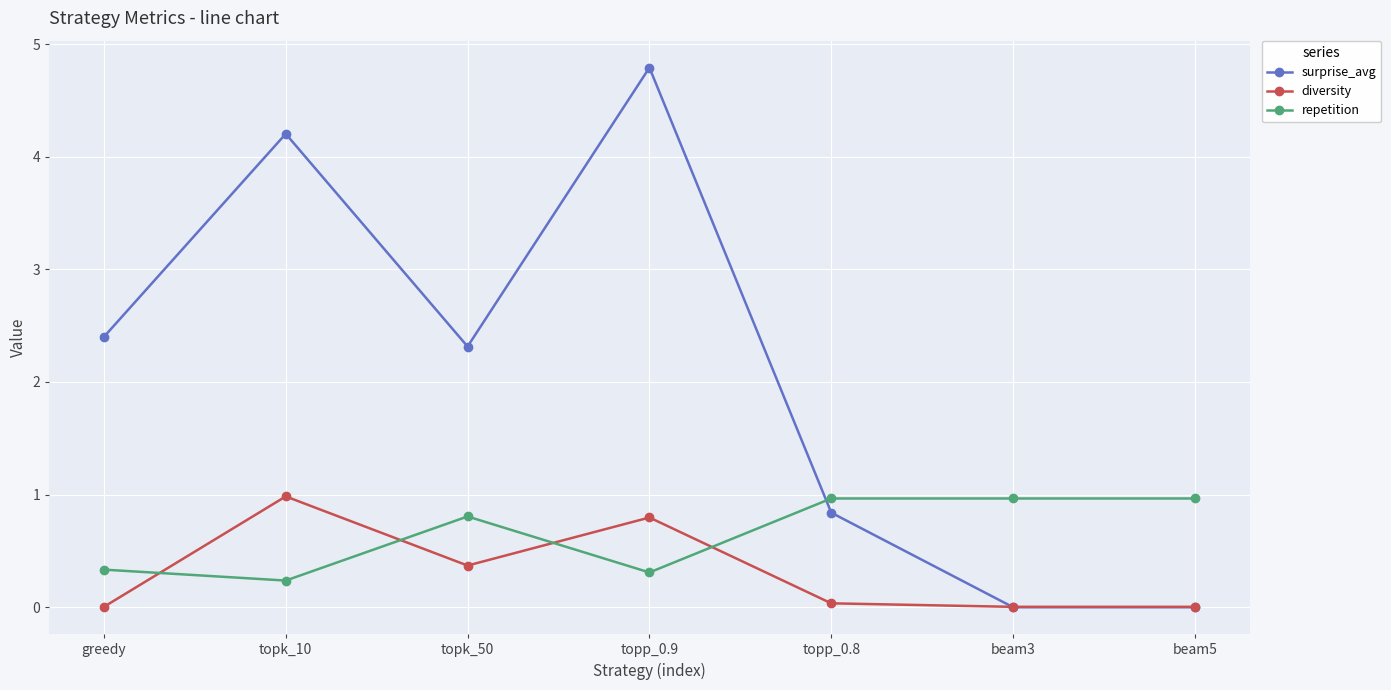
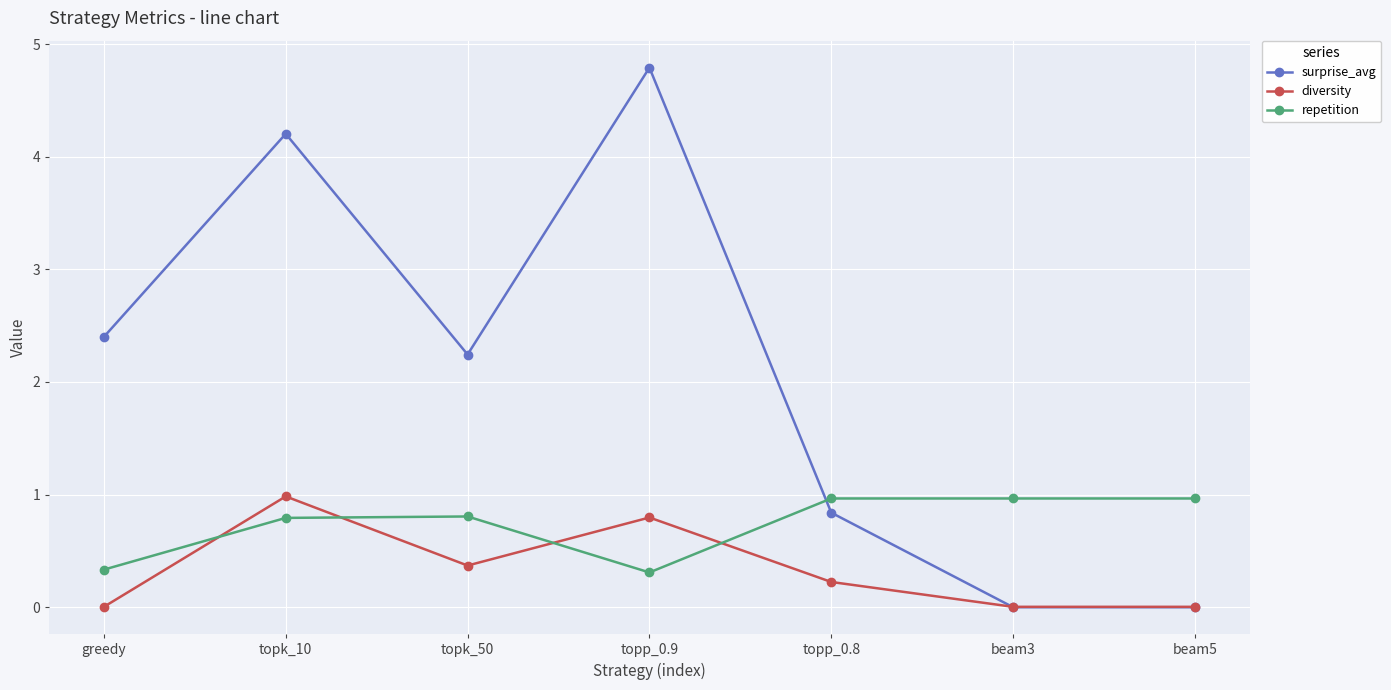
  {
    "surprise_avg": {
      "greedy": 2.40,
      "topk_10": 4.20,
-     "topk_50": 2.31,
+     "topk_50": 2.24,
      "topp_0.9": 4.79,
      "topp_0.8": 0.84
    },
    "diversity": {
      "greedy": 0.00,
      "topk_10": 0.98,
      "topk_50": 0.37,
      "topp_0.9": 0.80,
-     "topp_0.8": 0.03
+     "topp_0.8": 0.22
    },
    "repetition": {
      "greedy": 0.33,
-     "topk_10": 0.24,
+     "topk_10": 0.79,
      "topk_50": 0.81,
      "topp_0.9": 0.31,
      "topp_0.8": 0.97,
      "beam3": 0.97,
      "beam5": 0.97
    }
  }
